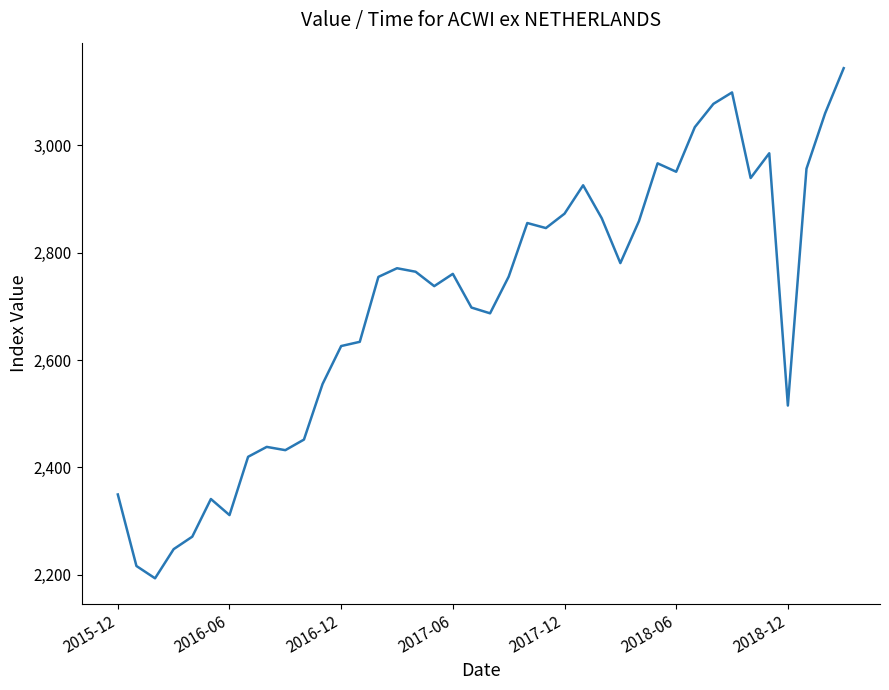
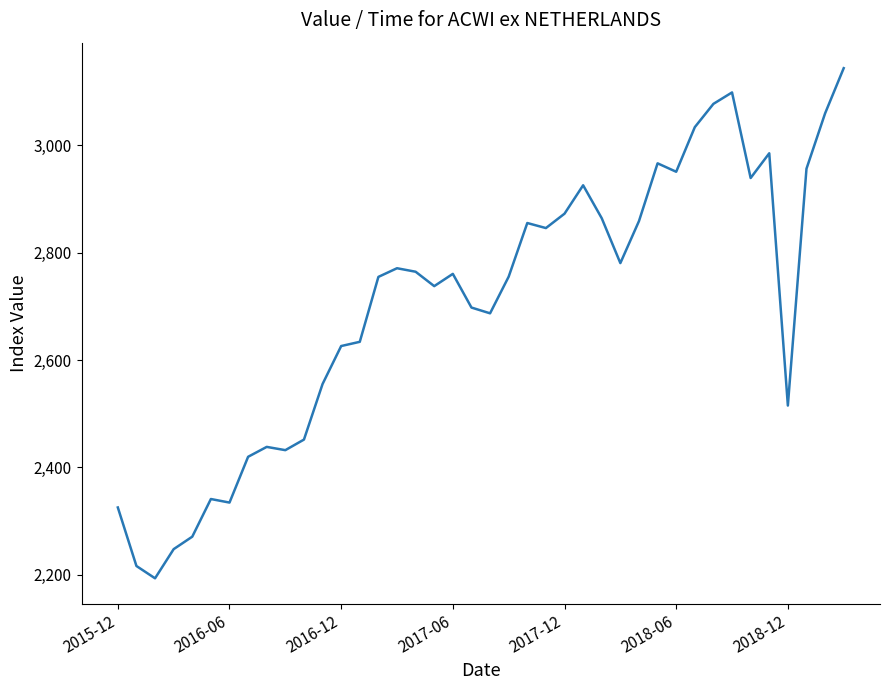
  {
-   "2015-12": "2,350",
-   "2016-06": "2,310",
+   "2015-12": "2,330",
+   "2016-06": "2,330",
    "2016-12": "2,630",
    "2017-06": "2,760",
    "2017-12": "2,870",
    "2018-06": "2,950",
    "2018-12": "2,520"
  }
